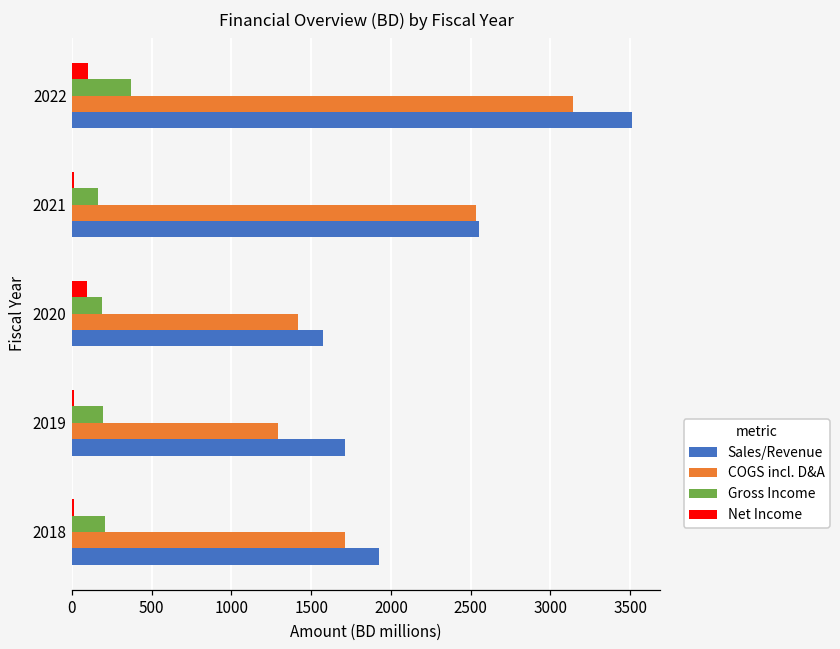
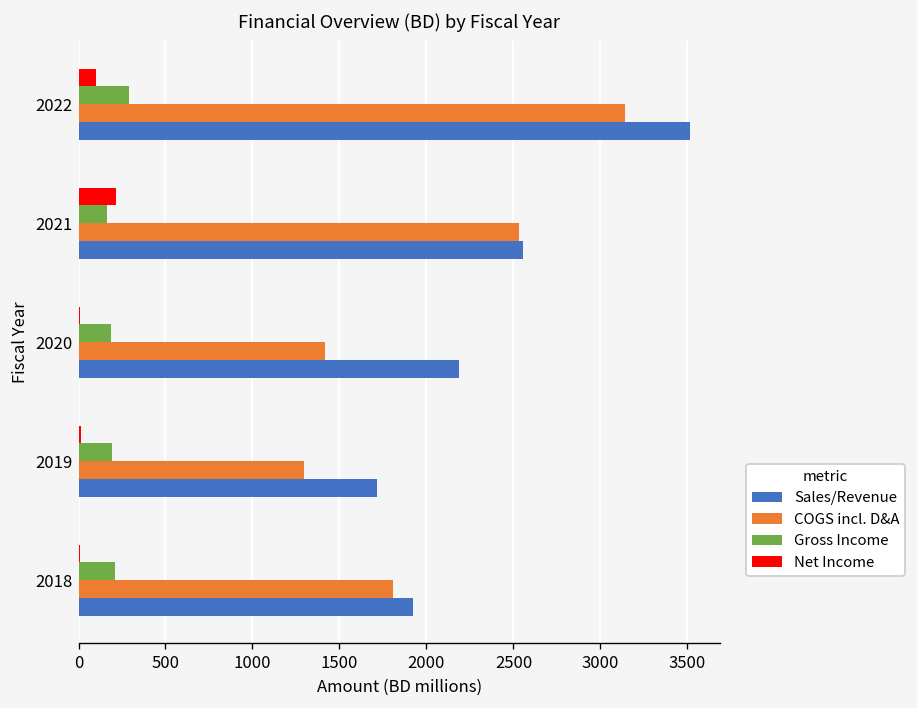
  {
    "Sales/Revenue": {
      "2022": 3510,
      "2021": 2550,
-     "2020": 1570,
+     "2020": 2180,
      "2019": 1710,
      "2018": 1920
    },
    "COGS incl. D&A": {
      "2022": 3140,
      "2021": 2530,
      "2020": 1420,
      "2019": 1290,
-     "2018": 1720
+     "2018": 1810
    },
    "Gross Income": {
-     "2022": 370,
+     "2022": 290,
      "2021": 170,
      "2020": 190,
      "2019": 190,
      "2018": 210
    },
    "Net Income": {
      "2022": 100,
-     "2021": 10,
-     "2020": 90
+     "2021": 220,
+     "2020": 10
    }
  }
